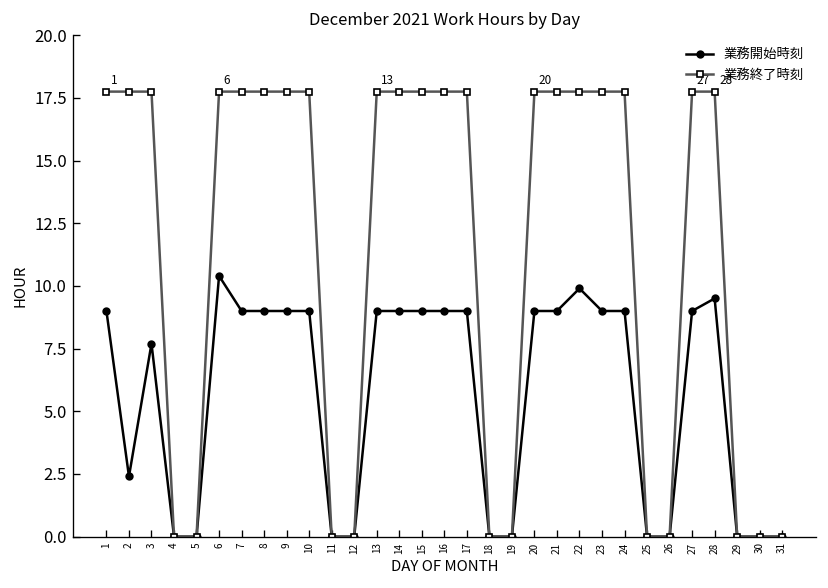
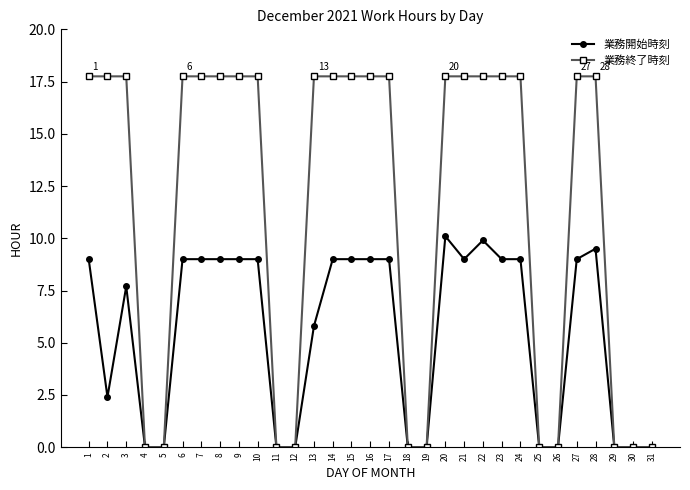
  {
    "業務開始時刻": {
      "1": 9.0,
      "2": 2.4,
      "3": 7.7,
-     "6": 10.4,
+     "6": 9.0,
      "7": 9.0,
      "8": 9.0,
      "9": 9.0,
      "10": 9.0,
-     "13": 9.0,
+     "13": 5.8,
      "14": 9.0,
      "15": 9.0,
      "16": 9.0,
      "17": 9.0,
-     "20": 9.0,
+     "20": 10.1,
      "21": 9.0,
      "22": 9.9,
      "23": 9.0,
      "24": 9.0,
      "27": 9.0,
      "28": 9.5
    },
    "業務終了時刻": {
      "2": 17.8,
      "3": 17.8,
      "7": 17.8,
      "8": 17.8,
      "9": 17.8,
      "10": 17.8,
      "15": 17.8,
      "16": 17.8,
      "17": 17.8,
      "22": 17.8,
      "23": 17.8,
      "24": 17.8
    }
  }
